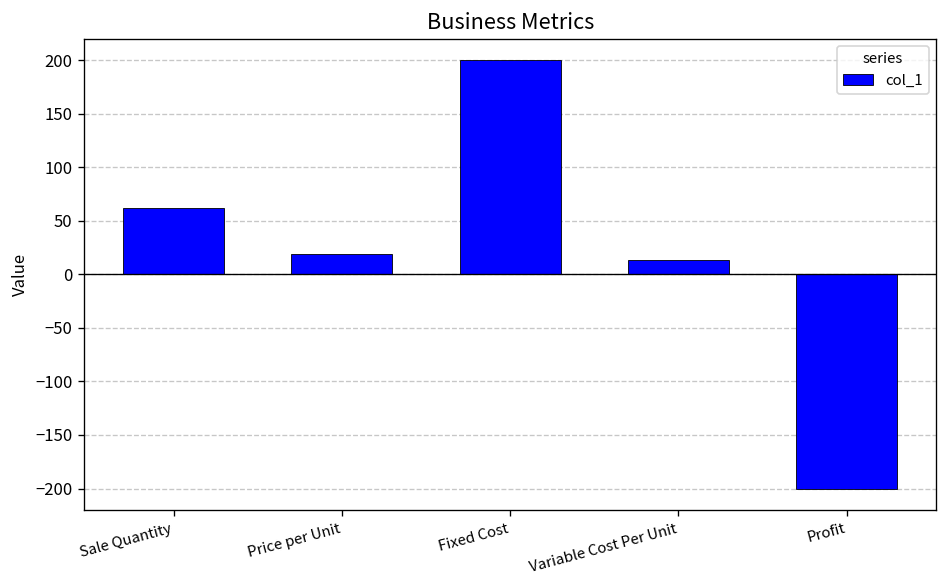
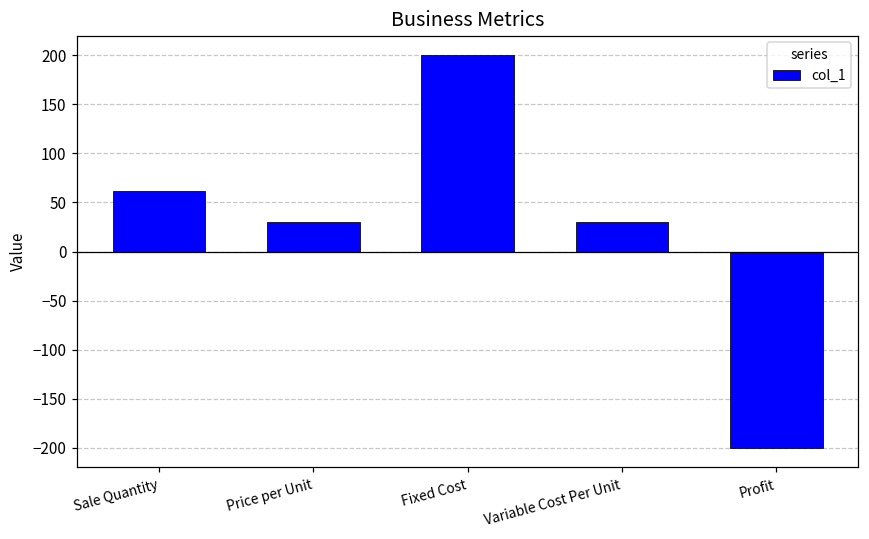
  {
    "Sale Quantity": 60,
-   "Price per Unit": 20,
+   "Price per Unit": 30,
    "Fixed Cost": 200,
-   "Variable Cost Per Unit": 10,
+   "Variable Cost Per Unit": 30,
    "Profit": -200
  }
